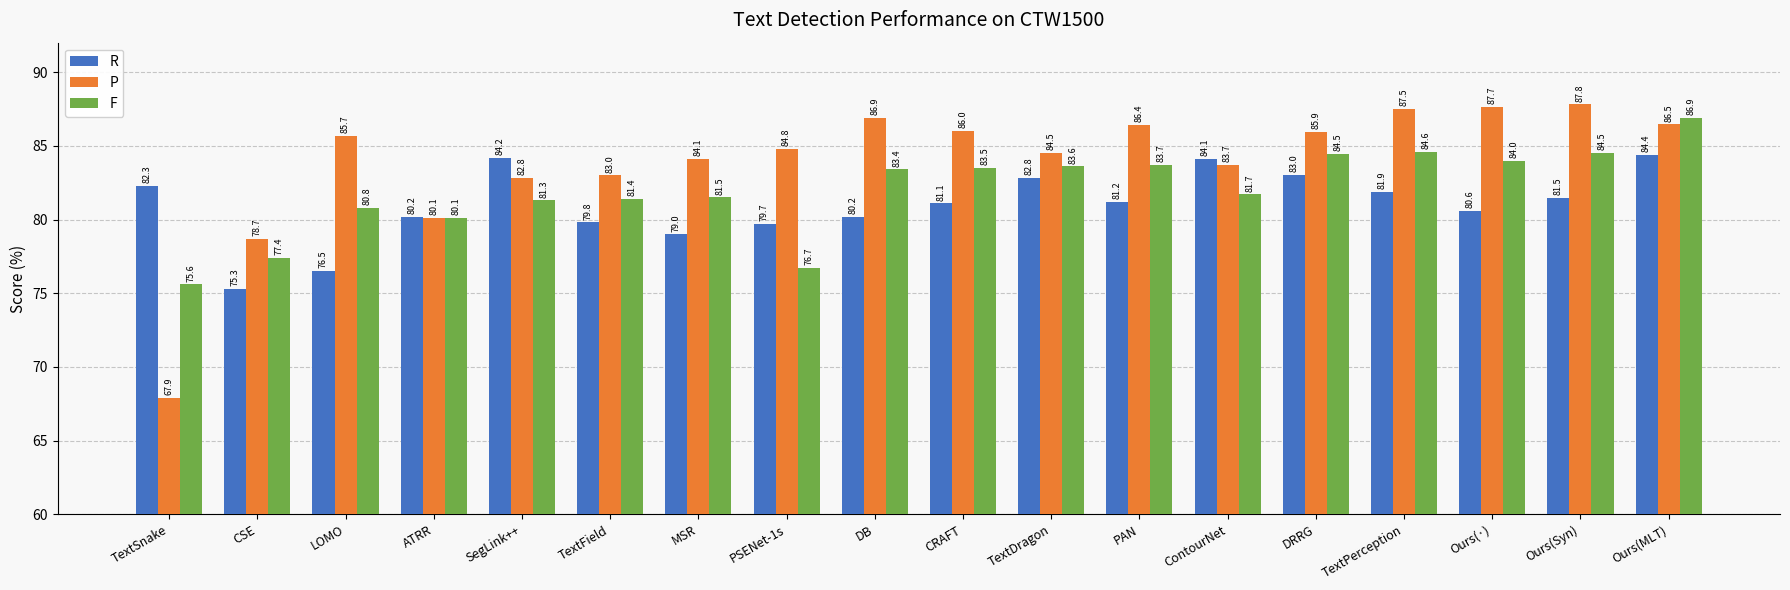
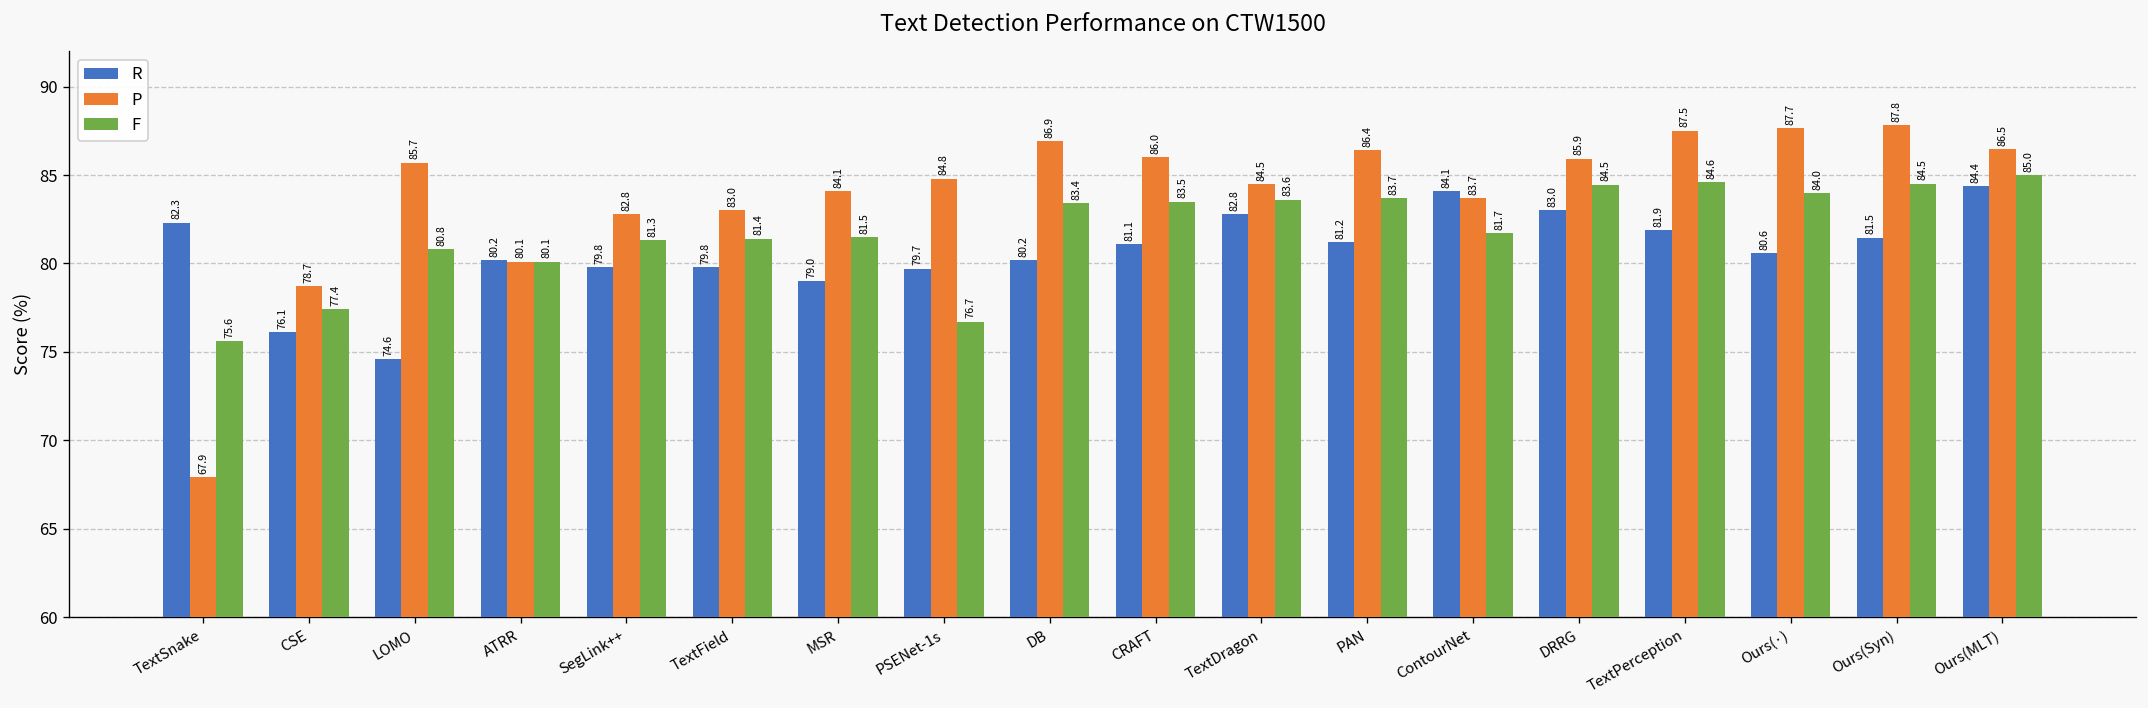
  {
    "R": {
      "TextSnake": 82.3,
-     "CSE": 75.3,
-     "LOMO": 76.5,
+     "CSE": 76.1,
+     "LOMO": 74.6,
      "ATRR": 80.2,
-     "SegLink++": 84.2,
+     "SegLink++": 79.8,
      "TextField": 79.8,
      "MSR": 79.0,
      "PSENet-1s": 79.7,
      "DB": 80.2,
      "CRAFT": 81.1,
      "TextDragon": 82.8,
      "PAN": 81.2,
      "ContourNet": 84.1,
      "DRRG": 83.0,
      "TextPerception": 81.9,
      "Ours(·)": 80.6,
      "Ours(Syn)": 81.5,
      "Ours(MLT)": 84.4
    },
    "P": {
      "TextSnake": 67.9,
      "CSE": 78.7,
      "LOMO": 85.7,
      "ATRR": 80.1,
      "SegLink++": 82.8,
      "TextField": 83.0,
      "MSR": 84.1,
      "PSENet-1s": 84.8,
      "DB": 86.9,
      "CRAFT": 86.0,
      "TextDragon": 84.5,
      "PAN": 86.4,
      "ContourNet": 83.7,
      "DRRG": 85.9,
      "TextPerception": 87.5,
      "Ours(·)": 87.7,
      "Ours(Syn)": 87.8,
      "Ours(MLT)": 86.5
    },
    "F": {
      "TextSnake": 75.6,
      "CSE": 77.4,
      "LOMO": 80.8,
      "ATRR": 80.1,
      "SegLink++": 81.3,
      "TextField": 81.4,
      "MSR": 81.5,
      "PSENet-1s": 76.7,
      "DB": 83.4,
      "CRAFT": 83.5,
      "TextDragon": 83.6,
      "PAN": 83.7,
      "ContourNet": 81.7,
      "DRRG": 84.5,
      "TextPerception": 84.6,
      "Ours(·)": 84.0,
      "Ours(Syn)": 84.5,
-     "Ours(MLT)": 86.9
+     "Ours(MLT)": 85.0
    }
  }
